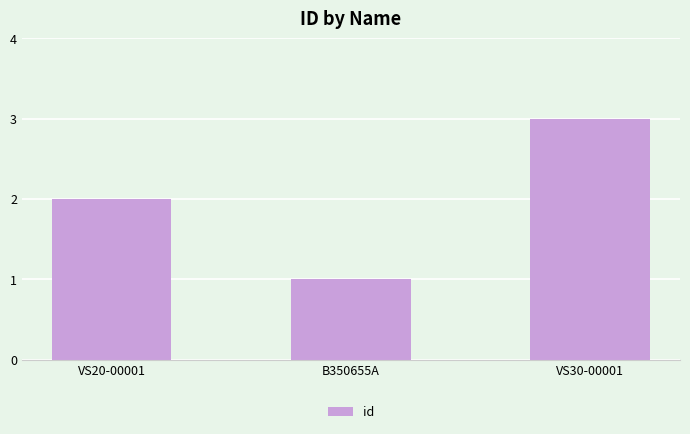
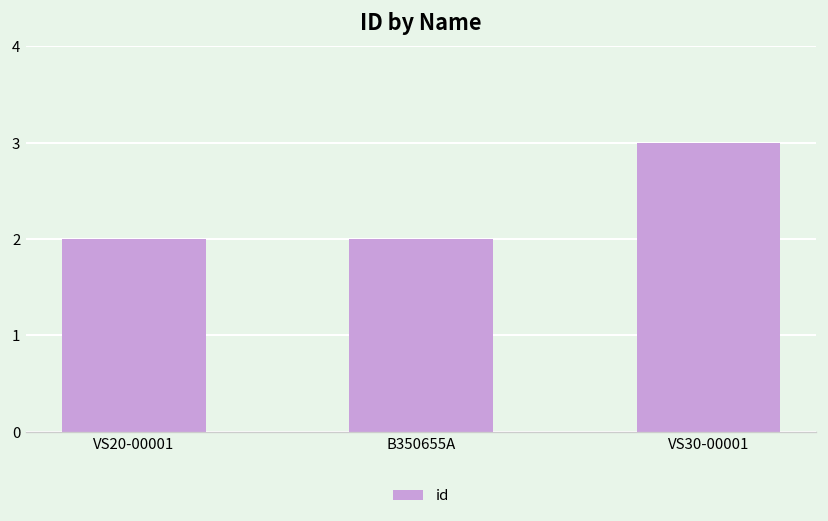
  {
    "VS20-00001": 2,
-   "B350655A": 1,
+   "B350655A": 2,
    "VS30-00001": 3
  }
